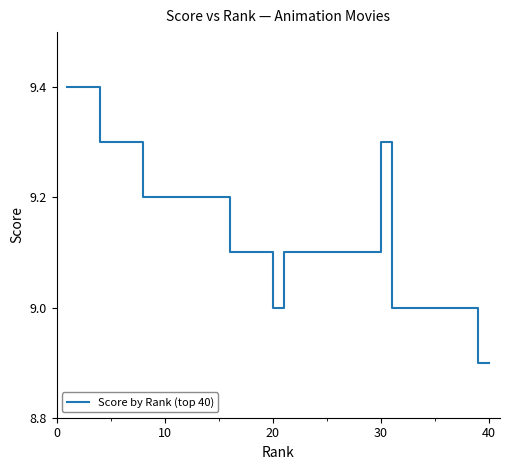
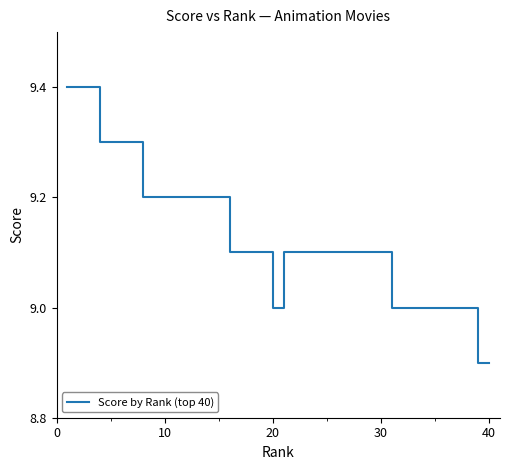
  {
    "10": 9.2,
    "20": 9.0,
-   "30": 9.3,
+   "30": 9.1,
    "40": 8.9
  }
